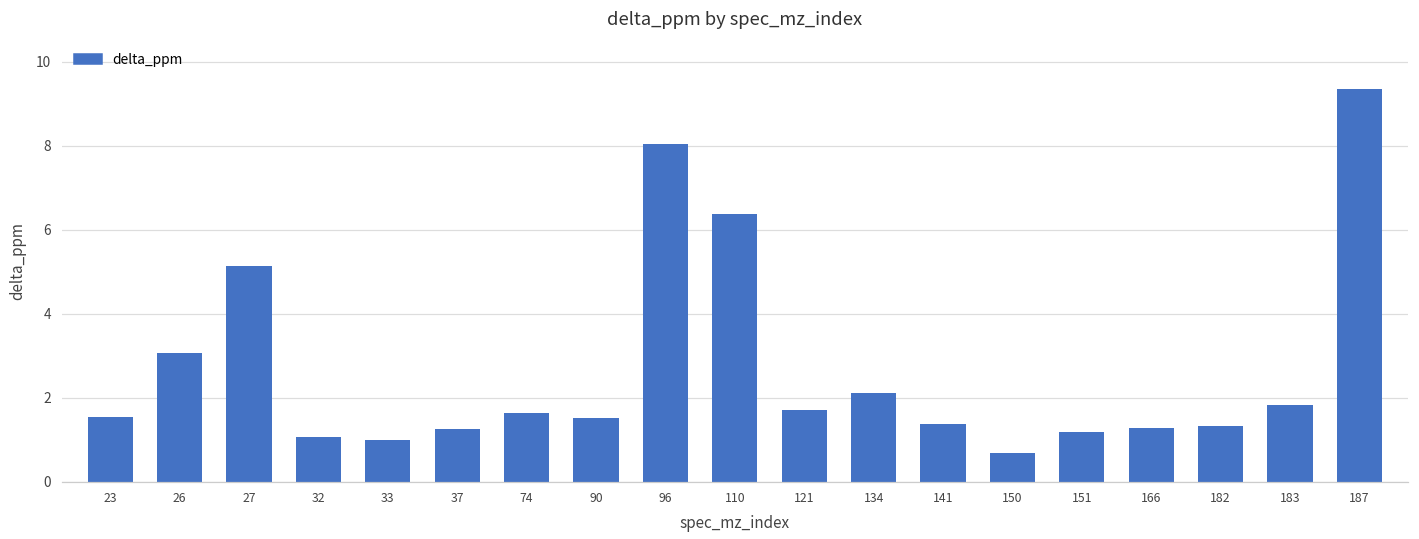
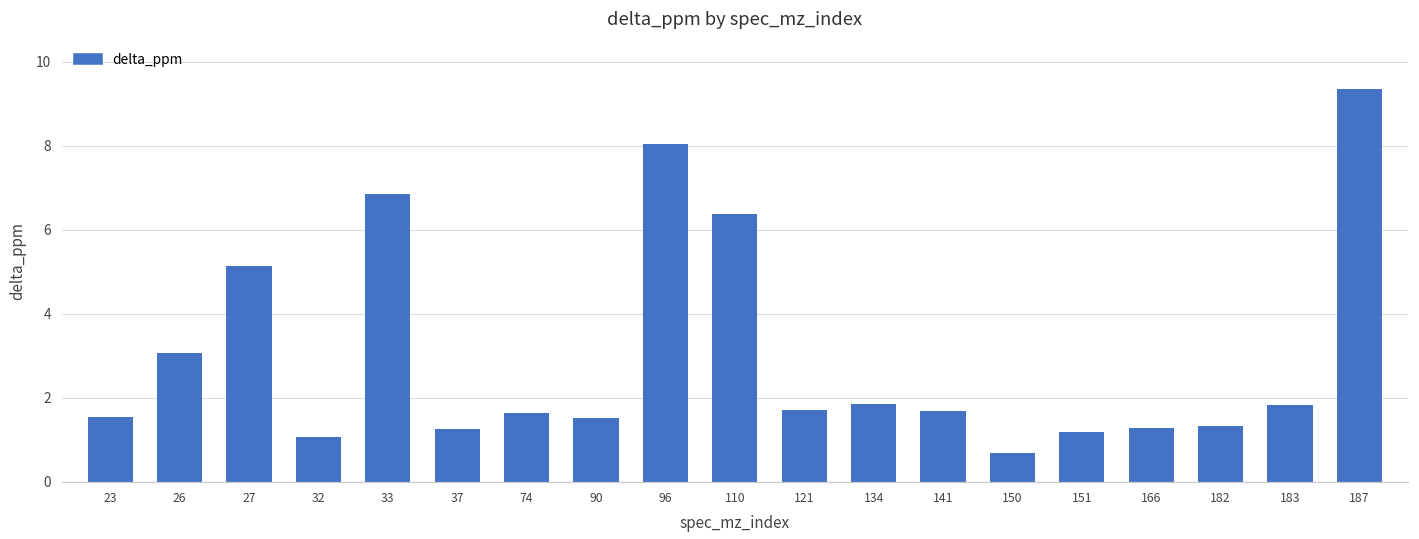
  {
    "23": 1.5,
    "26": 3.1,
    "27": 5.1,
    "32": 1.1,
-   "33": 1.0,
+   "33": 6.8,
    "37": 1.3,
    "74": 1.6,
    "90": 1.5,
    "96": 8.0,
    "110": 6.4,
    "121": 1.7,
-   "134": 2.1,
-   "141": 1.4,
+   "134": 1.8,
+   "141": 1.7,
    "150": 0.7,
    "151": 1.2,
    "166": 1.3,
    "182": 1.3,
    "183": 1.8,
    "187": 9.3
  }
